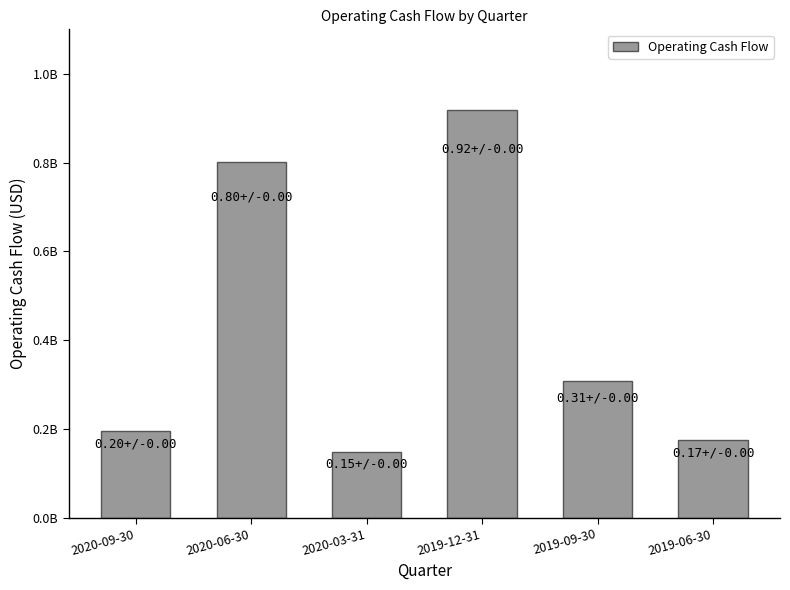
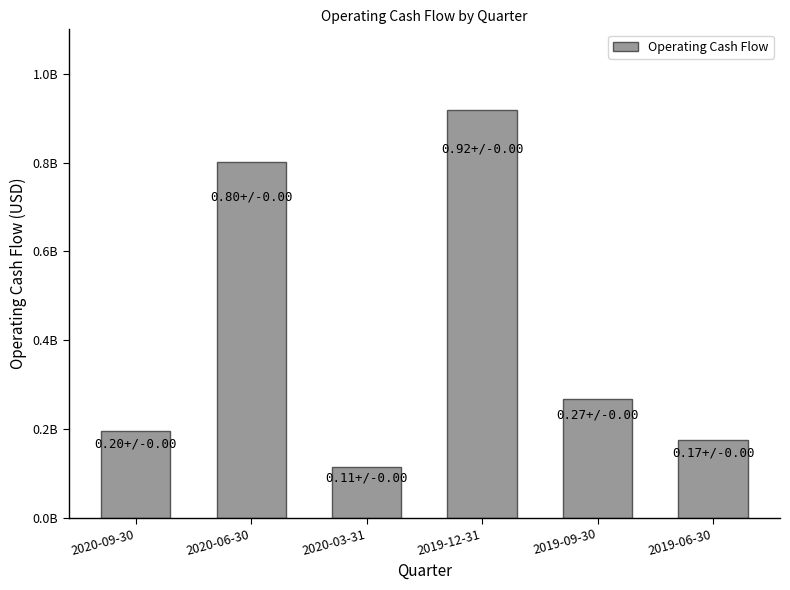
  {
-   "2020-03-31": "0.15+/",
-   "2019-09-30": "0.31+/"
+   "2020-03-31": "0.11+/",
+   "2019-09-30": "0.27+/"
  }
